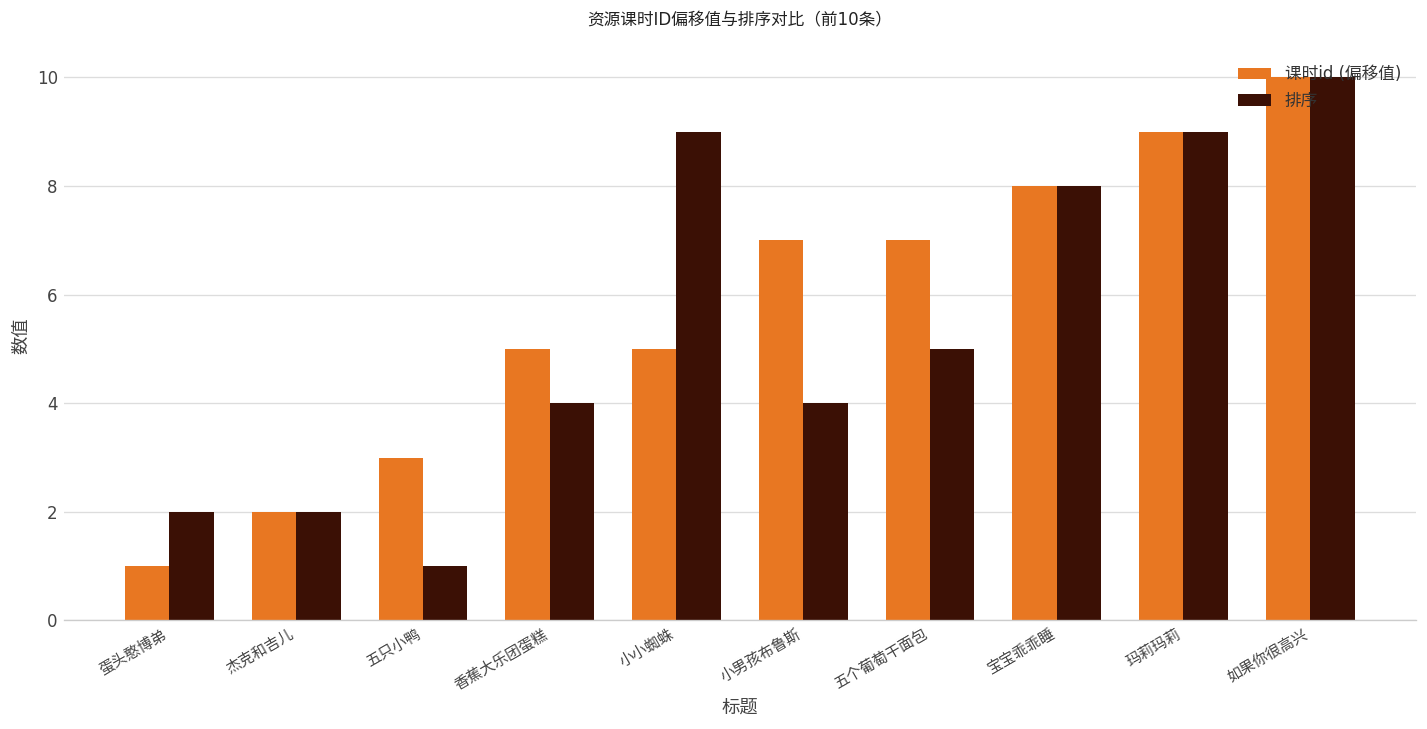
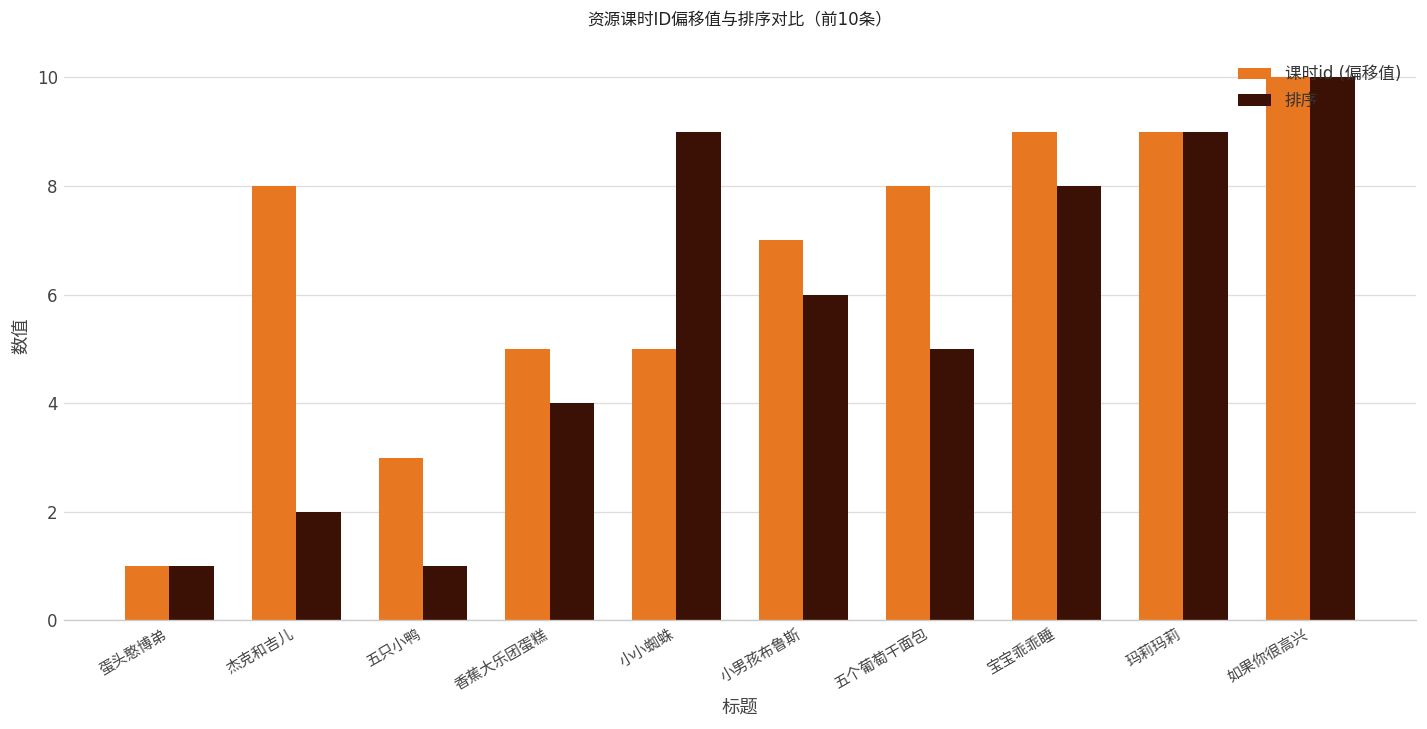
  {
    "课时id (偏移值)": {
      "蛋头憨博弟": 1.0,
-     "杰克和吉儿": 2.0,
+     "杰克和吉儿": 8.0,
      "五只小鸭": 3.0,
      "香蕉大乐团蛋糕": 5.0,
      "小小蜘蛛": 5.0,
      "小男孩布鲁斯": 7.0,
-     "五个葡萄干面包": 7.0,
-     "宝宝乖乖睡": 8.0,
+     "五个葡萄干面包": 8.0,
+     "宝宝乖乖睡": 9.0,
      "玛莉玛莉": 9.0,
      "如果你很高兴": 10.0
    },
    "排序": {
-     "蛋头憨博弟": 2,
+     "蛋头憨博弟": 1,
      "杰克和吉儿": 2,
      "五只小鸭": 1,
      "香蕉大乐团蛋糕": 4,
      "小小蜘蛛": 9,
-     "小男孩布鲁斯": 4,
+     "小男孩布鲁斯": 6,
      "五个葡萄干面包": 5,
      "宝宝乖乖睡": 8,
      "玛莉玛莉": 9,
      "如果你很高兴": 10
    }
  }
